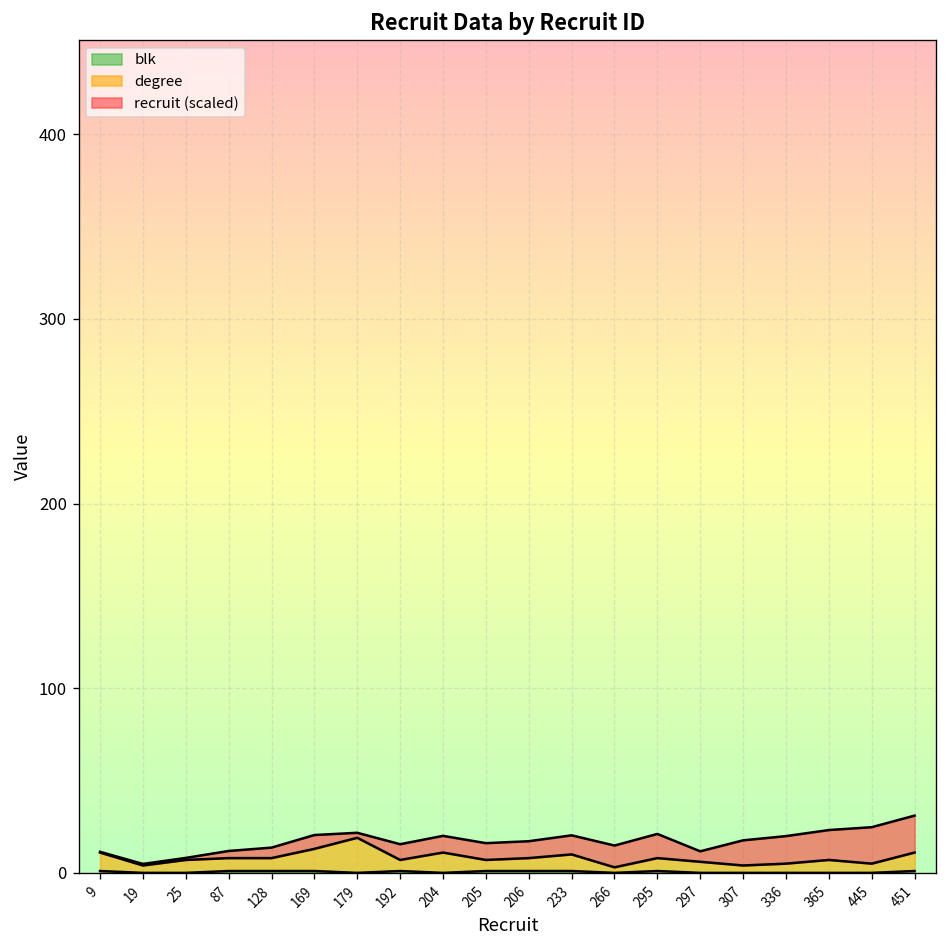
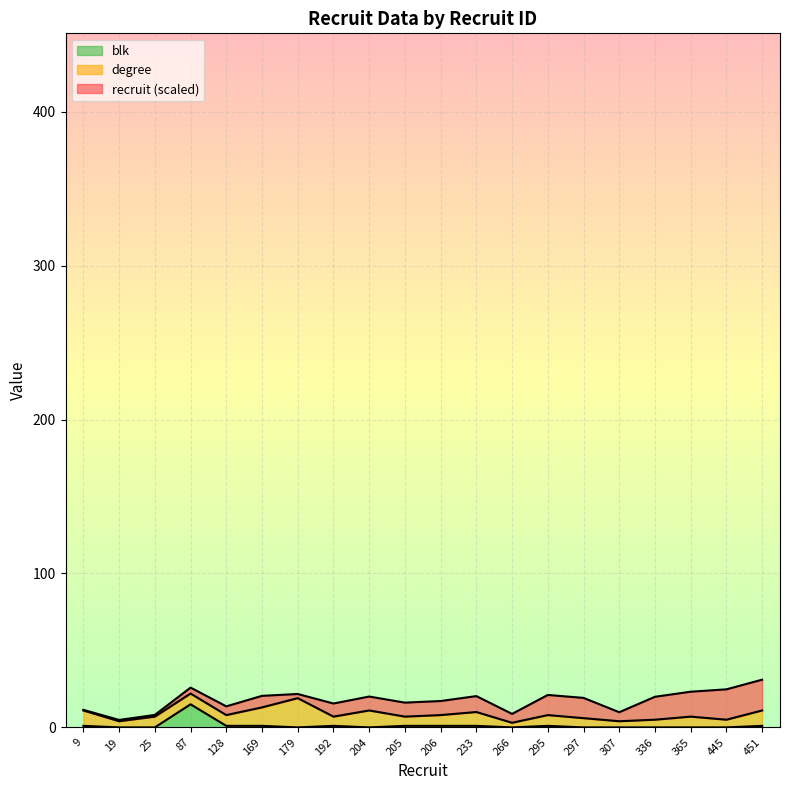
  {
    "blk": {
      "9": 1,
      "19": 0,
      "25": 0,
-     "87": 1,
+     "87": 15,
      "128": 1,
      "169": 1,
      "179": 0,
      "192": 1,
      "204": 0,
      "205": 1,
      "206": 1,
      "233": 1,
      "266": 0,
      "295": 1,
      "297": 0,
      "307": 0,
      "336": 0,
      "365": 0,
      "445": 0,
      "451": 1
    },
    "degree": {
      "87": 7,
      "128": 7,
      "169": 12,
      "179": 19,
      "192": 6,
      "204": 11,
      "205": 6,
      "206": 7,
      "233": 9,
      "266": 3,
      "295": 7,
      "297": 6,
      "307": 4,
      "336": 5,
      "365": 7,
      "445": 5,
      "451": 10
    },
    "recruit (scaled)": {
      "87": 4,
      "128": 6,
      "169": 7,
      "179": 3,
      "192": 9,
      "204": 9,
      "205": 9,
      "206": 9,
      "233": 10,
-     "266": 12,
+     "266": 6,
      "295": 13,
-     "297": 6,
-     "307": 14,
+     "297": 13,
+     "307": 6,
      "336": 15,
      "365": 16,
      "445": 20,
      "451": 20
    }
  }
